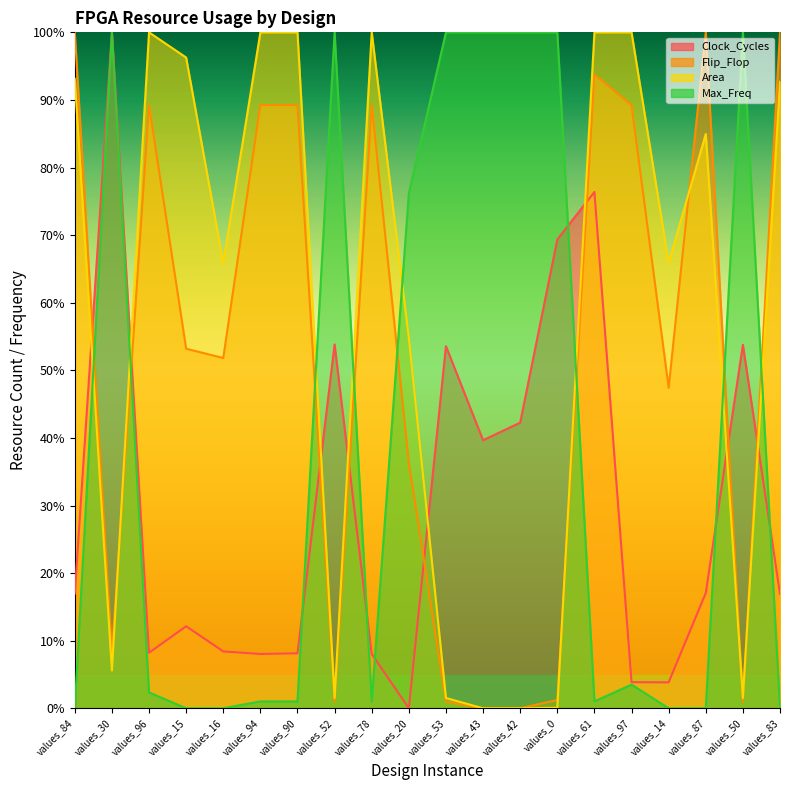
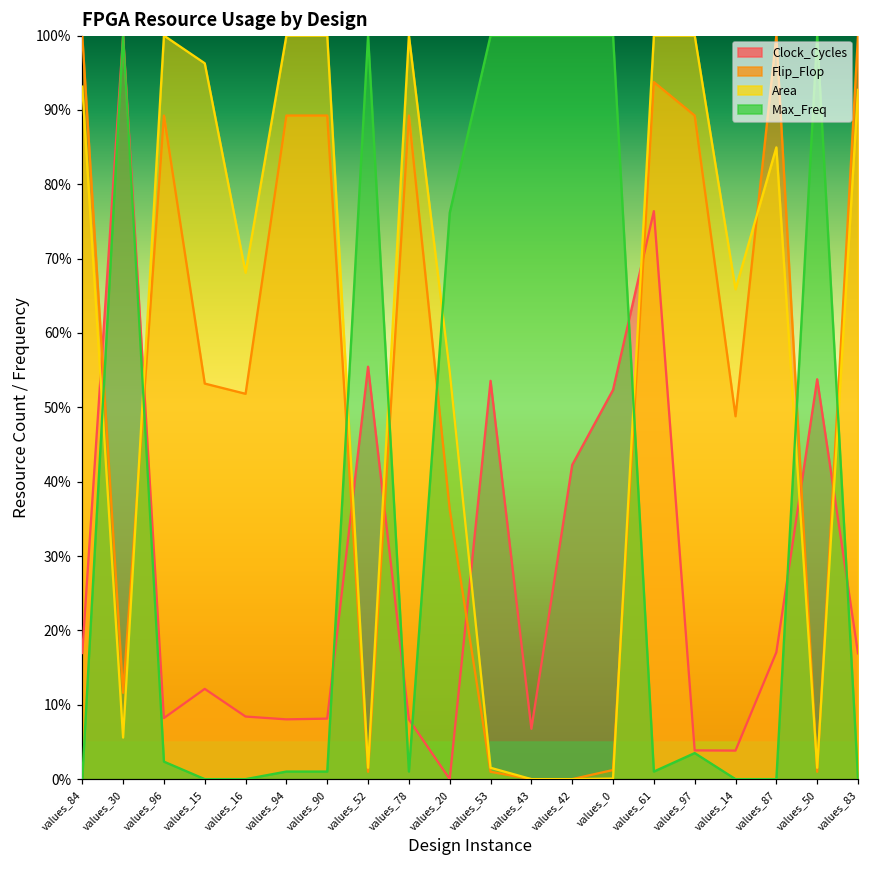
  {
    "Clock_Cycles": {
      "values_84": "17%",
      "values_96": "8%",
      "values_15": "12%",
      "values_16": "8%",
      "values_94": "8%",
      "values_90": "8%",
-     "values_52": "54%",
+     "values_52": "55%",
      "values_78": "8%",
      "values_53": "54%",
-     "values_43": "40%",
+     "values_43": "7%",
      "values_42": "42%",
-     "values_0": "69%",
+     "values_0": "52%",
      "values_61": "76%",
      "values_87": "17%",
      "values_50": "54%",
      "values_83": "17%"
    },
    "Flip_Flop": {
      "values_84": "100%",
-     "values_30": "8%",
+     "values_30": "12%",
      "values_96": "89%",
      "values_15": "53%",
      "values_16": "52%",
      "values_94": "89%",
      "values_90": "89%",
      "values_78": "89%",
      "values_20": "36%",
      "values_61": "94%",
      "values_97": "89%",
-     "values_14": "47%",
+     "values_14": "49%",
      "values_87": "100%",
      "values_83": "100%"
    },
    "Area": {
      "values_84": "93%",
      "values_30": "6%",
      "values_96": "100%",
      "values_15": "96%",
-     "values_16": "66%",
+     "values_16": "68%",
      "values_94": "100%",
      "values_90": "100%",
      "values_78": "100%",
      "values_20": "55%",
      "values_61": "100%",
      "values_97": "100%",
      "values_14": "66%",
      "values_87": "85%",
      "values_83": "93%"
    },
    "Max_Freq": {
      "values_52": "100%",
      "values_20": "76%",
      "values_53": "100%",
      "values_43": "100%",
      "values_42": "100%",
      "values_0": "100%",
      "values_50": "100%"
    }
  }
